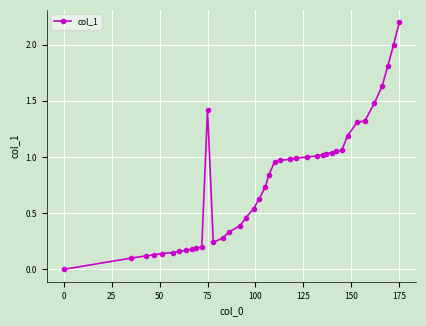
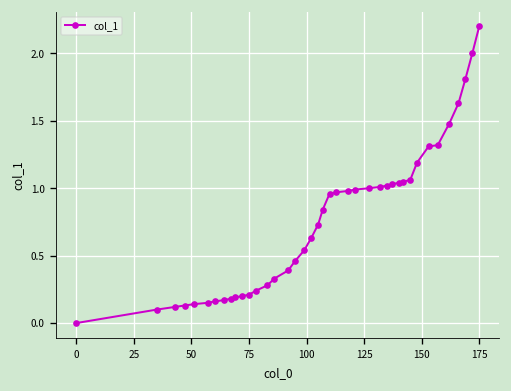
  {
    "0": 0.00,
-   "75": 1.42,
+   "75": 0.21,
    "175": 2.20
  }
